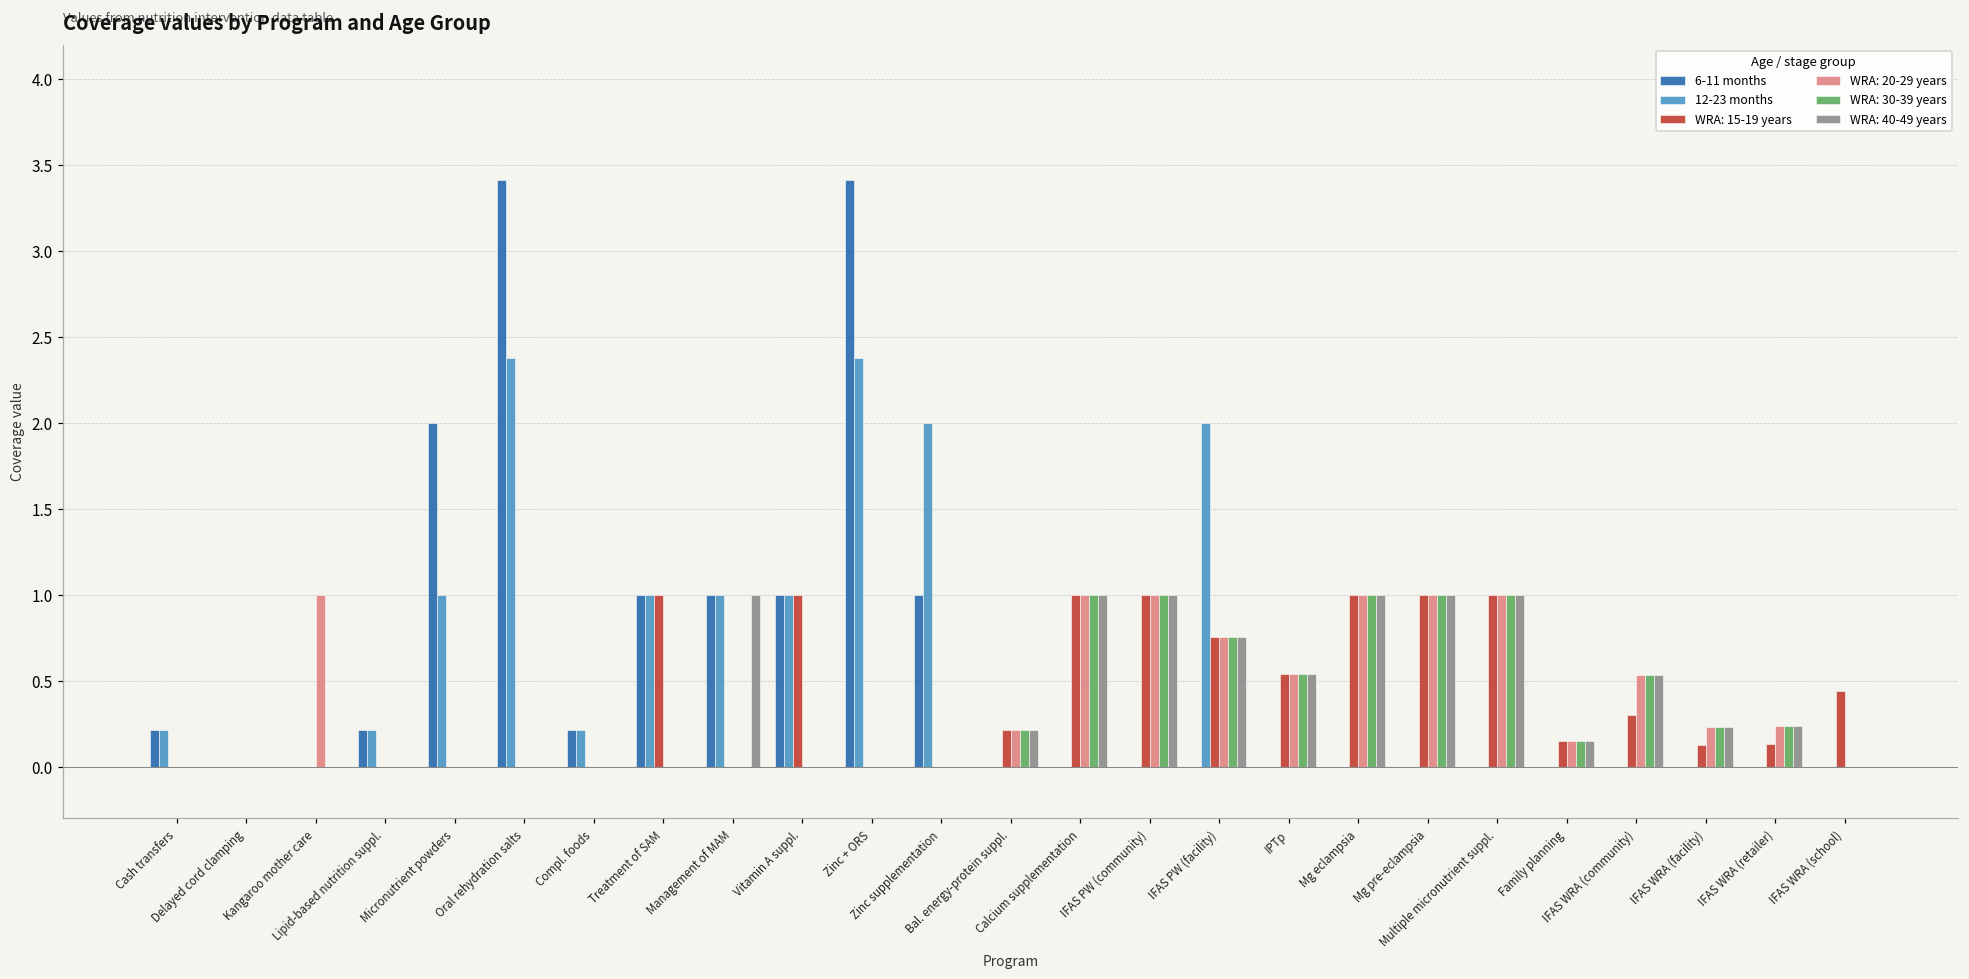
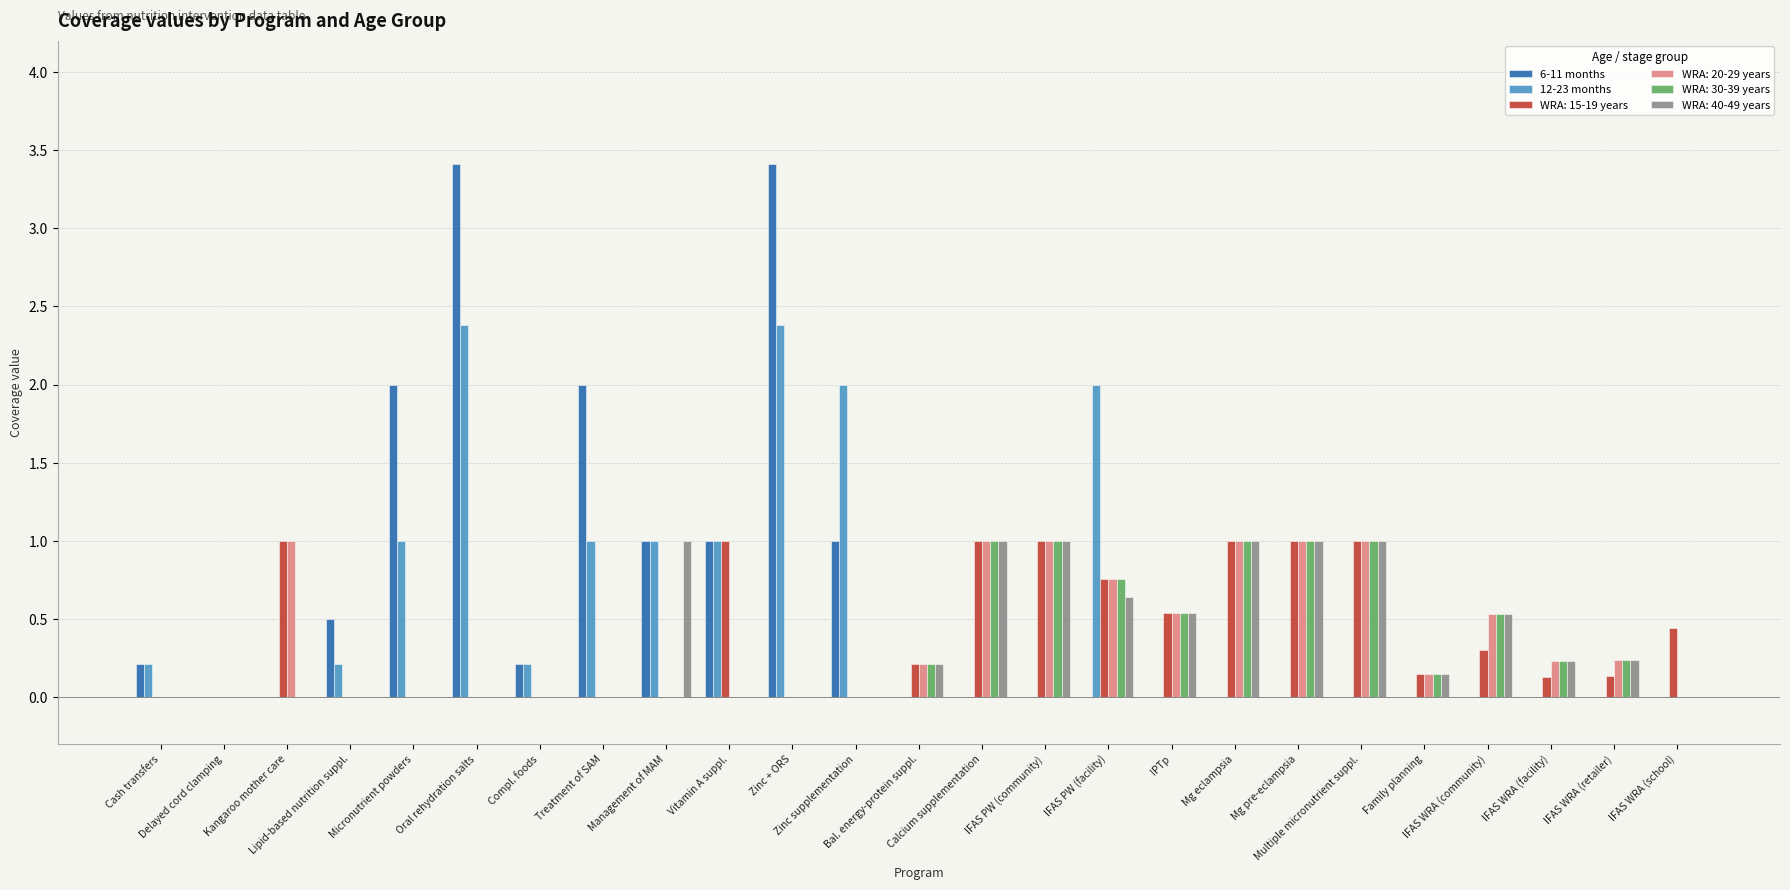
  {
    "6-11 months": {
      "Cash transfers": 0.21,
      "Delayed cord clamping": 0.00,
      "Kangaroo mother care": 0.00,
-     "Lipid-based nutrition suppl.": 0.21,
+     "Lipid-based nutrition suppl.": 0.50,
      "Micronutrient powders": 2.00,
      "Oral rehydration salts": 3.41,
      "Compl. foods": 0.21,
-     "Treatment of SAM": 1,
+     "Treatment of SAM": 2,
      "Management of MAM": 1.00,
      "Vitamin A suppl.": 1.00,
      "Zinc + ORS": 3.41,
      "Zinc supplementation": 1.00,
      "Bal. energy-protein suppl.": 0.00,
      "Calcium supplementation": 0.00,
      "IFAS PW (community)": 0.00,
      "IFAS PW (facility)": 0.00,
      "IPTp": 0.00,
      "Mg eclampsia": 0.00,
      "Mg pre-eclampsia": 0.00,
      "Multiple micronutrient suppl.": 0.00,
      "Family planning": 0.00,
      "IFAS WRA (community)": 0.00,
      "IFAS WRA (facility)": 0.00,
      "IFAS WRA (retailer)": 0.00,
      "IFAS WRA (school)": 0.00
    },
    "12-23 months": {
      "Cash transfers": 0.21,
      "Delayed cord clamping": 0.00,
      "Kangaroo mother care": 0.00,
      "Lipid-based nutrition suppl.": 0.21,
      "Micronutrient powders": 1.00,
      "Oral rehydration salts": 2.38,
      "Compl. foods": 0.21,
      "Treatment of SAM": 1.00,
      "Management of MAM": 1.00,
      "Vitamin A suppl.": 1.00,
      "Zinc + ORS": 2.38,
      "Zinc supplementation": 2.00,
      "Bal. energy-protein suppl.": 0.00,
      "Calcium supplementation": 0.00,
      "IFAS PW (community)": 0.00,
      "IFAS PW (facility)": 2.00,
      "IPTp": 0.00,
      "Mg eclampsia": 0.00,
      "Mg pre-eclampsia": 0.00,
      "Multiple micronutrient suppl.": 0.00,
      "Family planning": 0.00,
      "IFAS WRA (community)": 0.00,
      "IFAS WRA (facility)": 0.00,
      "IFAS WRA (retailer)": 0.00,
      "IFAS WRA (school)": 0.00
    },
    "WRA: 15-19 years": {
      "Cash transfers": 0,
      "Delayed cord clamping": 0,
-     "Kangaroo mother care": 0,
+     "Kangaroo mother care": 1,
      "Lipid-based nutrition suppl.": 0,
      "Micronutrient powders": 0,
      "Oral rehydration salts": 0,
      "Compl. foods": 0,
-     "Treatment of SAM": 1,
+     "Treatment of SAM": 0,
      "Management of MAM": 0,
      "Vitamin A suppl.": 1,
      "Zinc + ORS": 0,
      "Zinc supplementation": 0,
      "Bal. energy-protein suppl.": 0.21,
      "Calcium supplementation": 1,
      "IFAS PW (community)": 1,
      "IFAS PW (facility)": 0.76,
      "IPTp": 0.54,
      "Mg eclampsia": 1,
      "Mg pre-eclampsia": 1,
      "Multiple micronutrient suppl.": 1,
      "Family planning": 0.15,
      "IFAS WRA (community)": 0.30,
      "IFAS WRA (facility)": 0.13,
      "IFAS WRA (retailer)": 0.13,
      "IFAS WRA (school)": 0.44
    },
    "WRA: 20-29 years": {
      "Cash transfers": 0.00,
      "Delayed cord clamping": 0.00,
      "Kangaroo mother care": 1.00,
      "Lipid-based nutrition suppl.": 0.00,
      "Micronutrient powders": 0.00,
      "Oral rehydration salts": 0.00,
      "Compl. foods": 0.00,
      "Treatment of SAM": 0.00,
      "Management of MAM": 0.00,
      "Vitamin A suppl.": 0.00,
      "Zinc + ORS": 0.00,
      "Zinc supplementation": 0.00,
      "Bal. energy-protein suppl.": 0.21,
      "Calcium supplementation": 1.00,
      "IFAS PW (community)": 1.00,
      "IFAS PW (facility)": 0.76,
      "IPTp": 0.54,
      "Mg eclampsia": 1.00,
      "Mg pre-eclampsia": 1.00,
      "Multiple micronutrient suppl.": 1.00,
      "Family planning": 0.15,
      "IFAS WRA (community)": 0.53,
      "IFAS WRA (facility)": 0.23,
      "IFAS WRA (retailer)": 0.24,
      "IFAS WRA (school)": 0.00
    },
    "WRA: 30-39 years": {
      "Cash transfers": 0.00,
      "Delayed cord clamping": 0.00,
      "Kangaroo mother care": 0.00,
      "Lipid-based nutrition suppl.": 0.00,
      "Micronutrient powders": 0.00,
      "Oral rehydration salts": 0.00,
      "Compl. foods": 0.00,
      "Treatment of SAM": 0.00,
      "Management of MAM": 0.00,
      "Vitamin A suppl.": 0.00,
      "Zinc + ORS": 0.00,
      "Zinc supplementation": 0.00,
      "Bal. energy-protein suppl.": 0.21,
      "Calcium supplementation": 1.00,
      "IFAS PW (community)": 1.00,
      "IFAS PW (facility)": 0.76,
      "IPTp": 0.54,
      "Mg eclampsia": 1.00,
      "Mg pre-eclampsia": 1.00,
      "Multiple micronutrient suppl.": 1.00,
      "Family planning": 0.15,
      "IFAS WRA (community)": 0.53,
      "IFAS WRA (facility)": 0.23,
      "IFAS WRA (retailer)": 0.24,
      "IFAS WRA (school)": 0.00
    },
    "WRA: 40-49 years": {
      "Cash transfers": 0.00,
      "Delayed cord clamping": 0.00,
      "Kangaroo mother care": 0.00,
      "Lipid-based nutrition suppl.": 0.00,
      "Micronutrient powders": 0.00,
      "Oral rehydration salts": 0.00,
      "Compl. foods": 0.00,
      "Treatment of SAM": 0.00,
      "Management of MAM": 1.00,
      "Vitamin A suppl.": 0.00,
      "Zinc + ORS": 0.00,
      "Zinc supplementation": 0.00,
      "Bal. energy-protein suppl.": 0.21,
      "Calcium supplementation": 1.00,
      "IFAS PW (community)": 1.00,
-     "IFAS PW (facility)": 0.76,
+     "IFAS PW (facility)": 0.64,
      "IPTp": 0.54,
      "Mg eclampsia": 1.00,
      "Mg pre-eclampsia": 1.00,
      "Multiple micronutrient suppl.": 1.00,
      "Family planning": 0.15,
      "IFAS WRA (community)": 0.53,
      "IFAS WRA (facility)": 0.23,
      "IFAS WRA (retailer)": 0.24,
      "IFAS WRA (school)": 0.00
    }
  }
